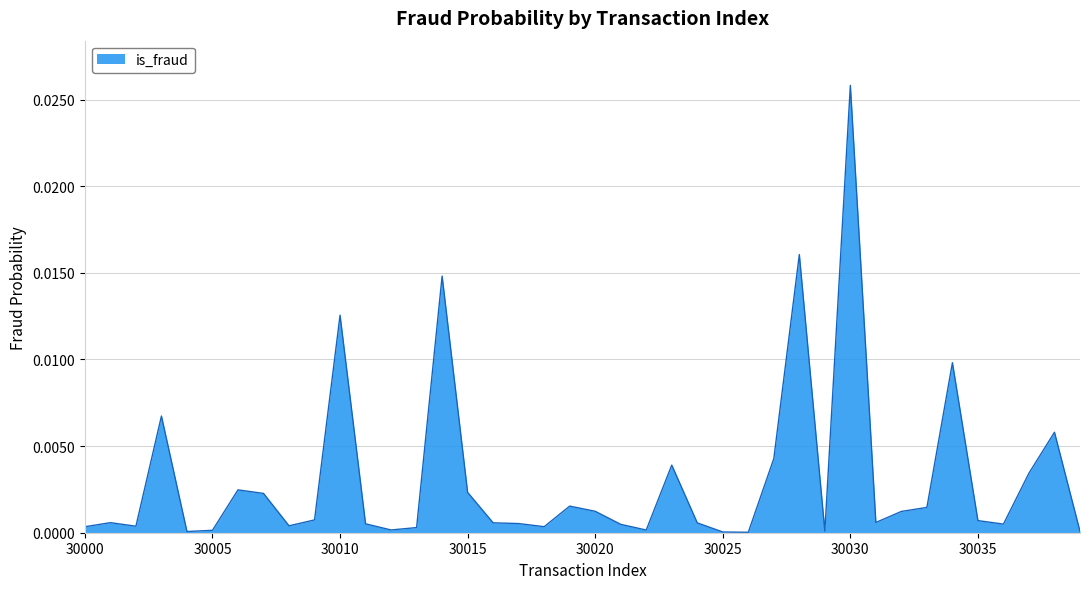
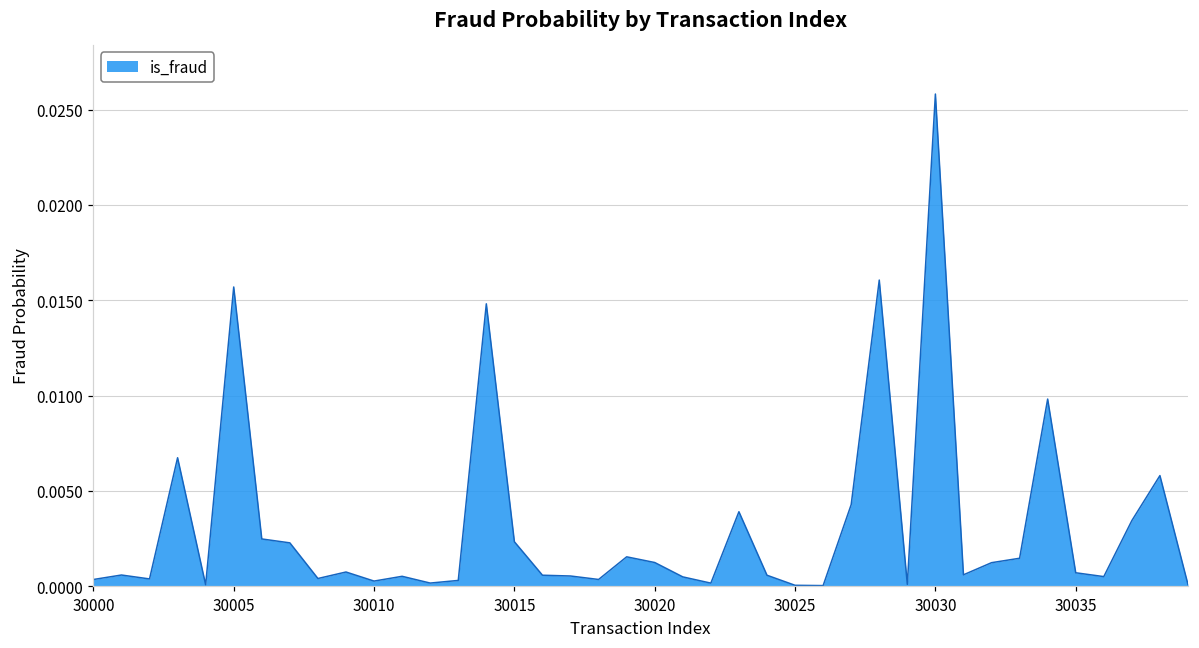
  {
    "30000": 0.0003,
-   "30005": 0.0001,
-   "30010": 0.0126,
+   "30005": 0.0157,
+   "30010": 0.0003,
    "30015": 0.0023,
    "30020": 0.0012,
    "30025": 0.0000,
    "30030": 0.0258,
    "30035": 0.0007
  }
